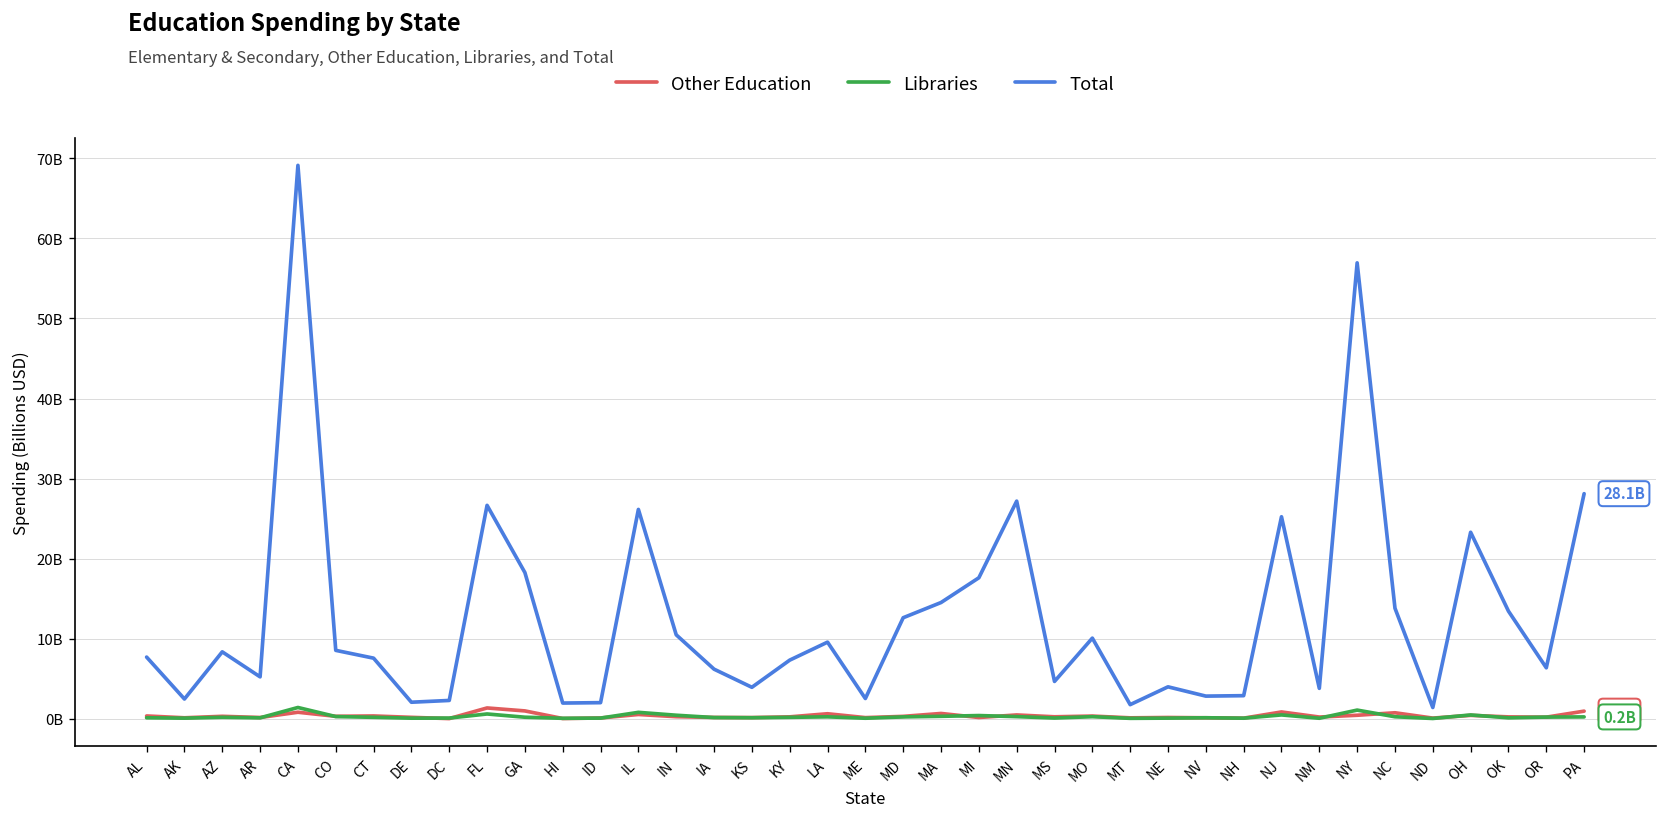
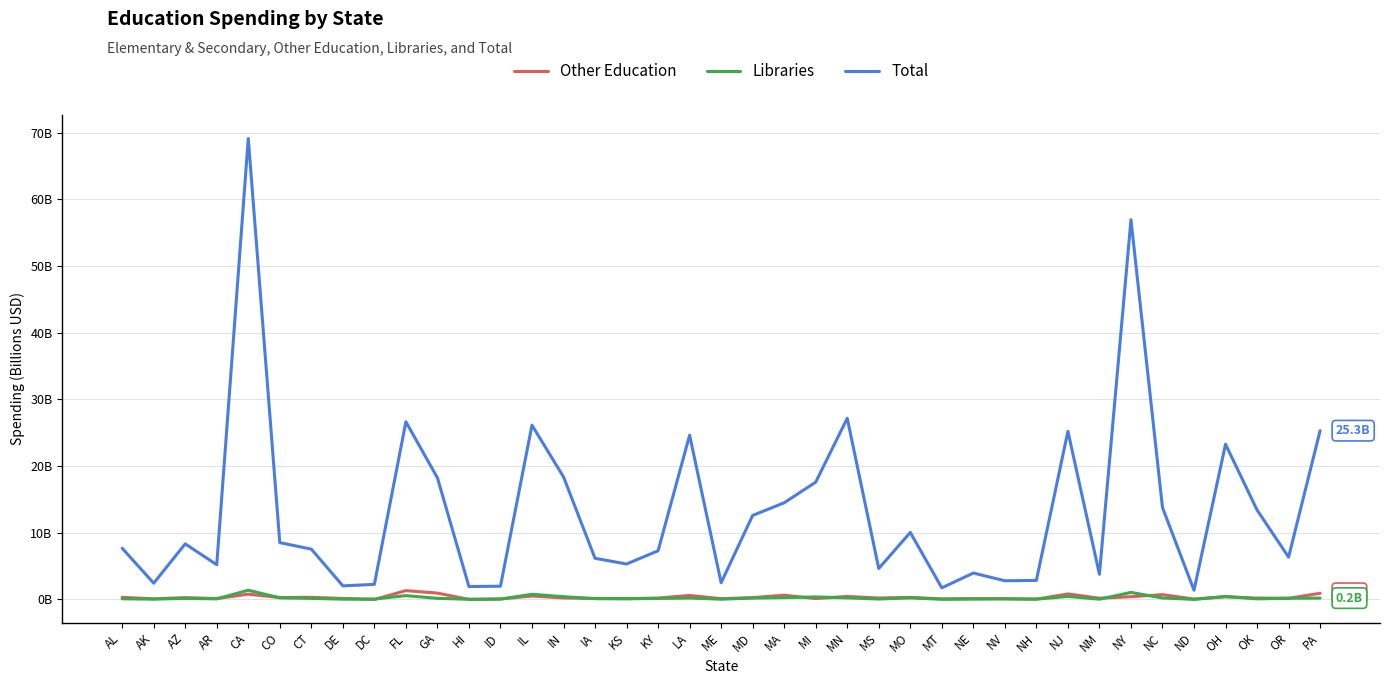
  {
    "Other Education": {
      "CA": "1000000000",
      "FL": "1000000000",
      "GA": "1000000000",
      "NY": "0",
      "NC": "1000000000"
    },
    "Libraries": {
      "CA": "1000000000",
      "FL": "1000000000",
      "GA": "0",
      "NY": "1000000000",
      "NC": "0"
    },
    "Total": {
-     "IN": "10000000000",
-     "KS": "4000000000",
-     "LA": "10000000000",
-     "PA": "28.1B"
+     "IN": "18000000000",
+     "KS": "5000000000",
+     "LA": "25000000000",
+     "PA": "25.3B"
    }
  }
